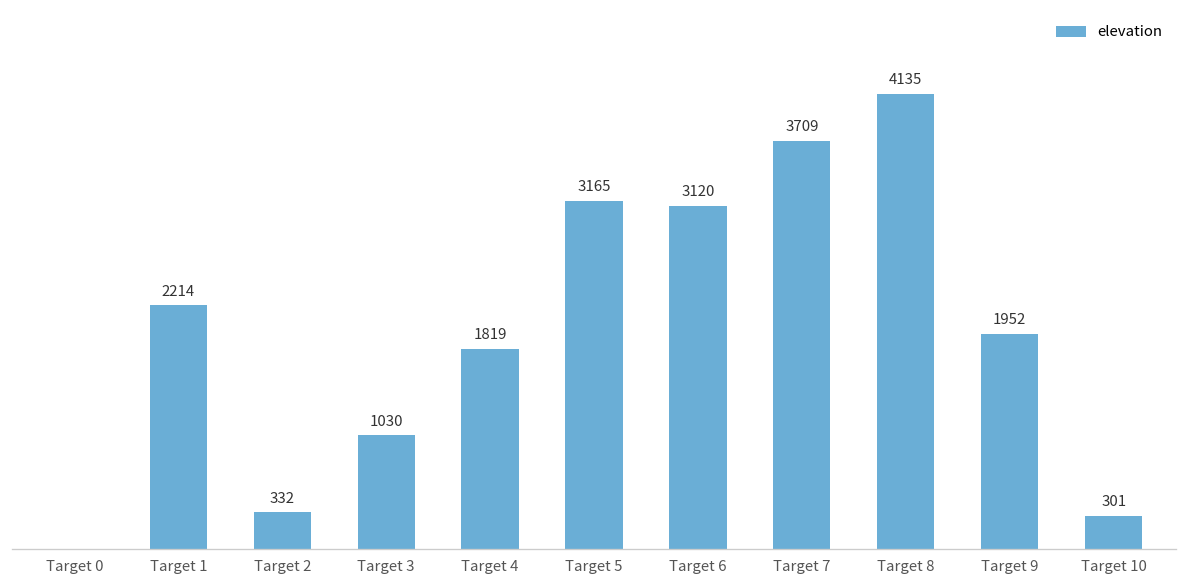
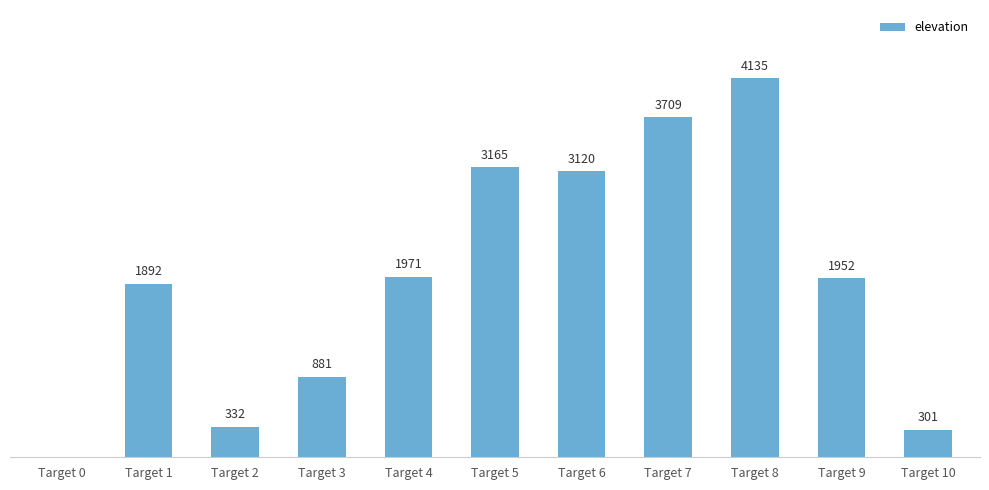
  {
-   "Target 1": 2214,
+   "Target 1": 1892,
    "Target 2": 332,
-   "Target 3": 1030,
-   "Target 4": 1819,
+   "Target 3": 881,
+   "Target 4": 1971,
    "Target 5": 3165,
    "Target 6": 3120,
    "Target 7": 3709,
    "Target 8": 4135,
    "Target 9": 1952,
    "Target 10": 301
  }
